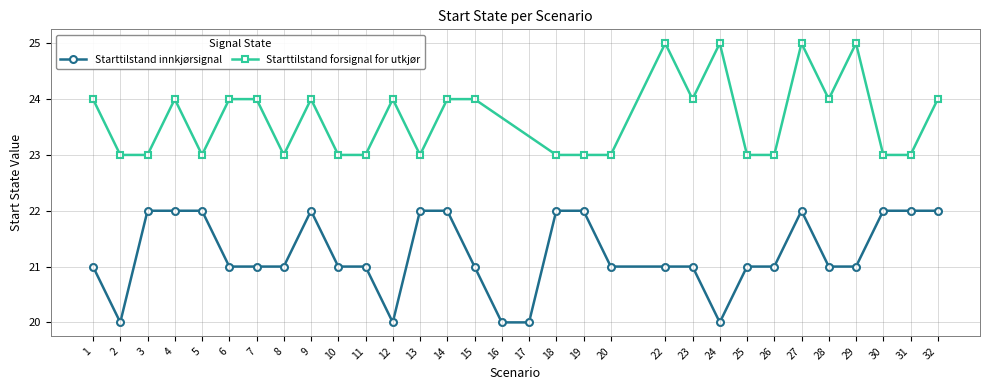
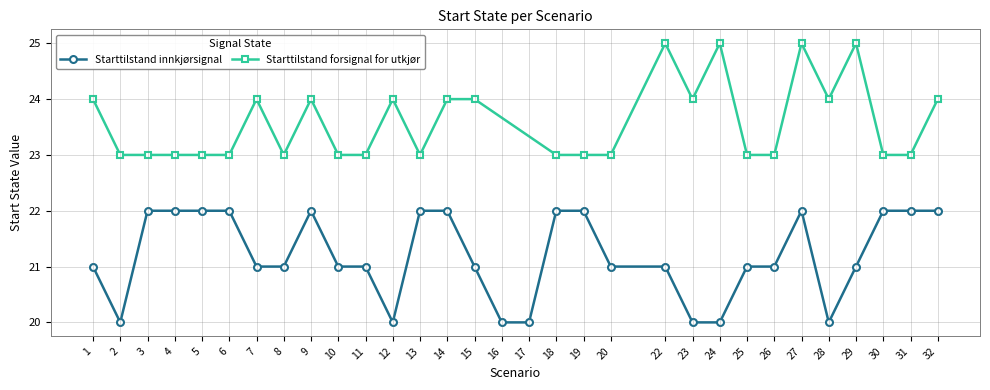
  {
    "Starttilstand innkjørsignal": {
      "1": 21,
      "2": 20,
      "3": 22,
      "4": 22,
      "5": 22,
-     "6": 21,
+     "6": 22,
      "7": 21,
      "8": 21,
      "9": 22,
      "10": 21,
      "11": 21,
      "12": 20,
      "13": 22,
      "14": 22,
      "15": 21,
      "16": 20,
      "17": 20,
      "18": 22,
      "19": 22,
      "20": 21,
      "22": 21,
-     "23": 21,
+     "23": 20,
      "24": 20,
      "25": 21,
      "26": 21,
      "27": 22,
-     "28": 21,
+     "28": 20,
      "29": 21,
      "30": 22,
      "31": 22,
      "32": 22
    },
    "Starttilstand forsignal for utkjør": {
      "1": 24,
      "2": 23,
      "3": 23,
-     "4": 24,
+     "4": 23,
      "5": 23,
-     "6": 24,
+     "6": 23,
      "7": 24,
      "8": 23,
      "9": 24,
      "10": 23,
      "11": 23,
      "12": 24,
      "13": 23,
      "14": 24,
      "15": 24,
      "18": 23,
      "19": 23,
      "20": 23,
      "22": 25,
      "23": 24,
      "24": 25,
      "25": 23,
      "26": 23,
      "27": 25,
      "28": 24,
      "29": 25,
      "30": 23,
      "31": 23,
      "32": 24
    }
  }
